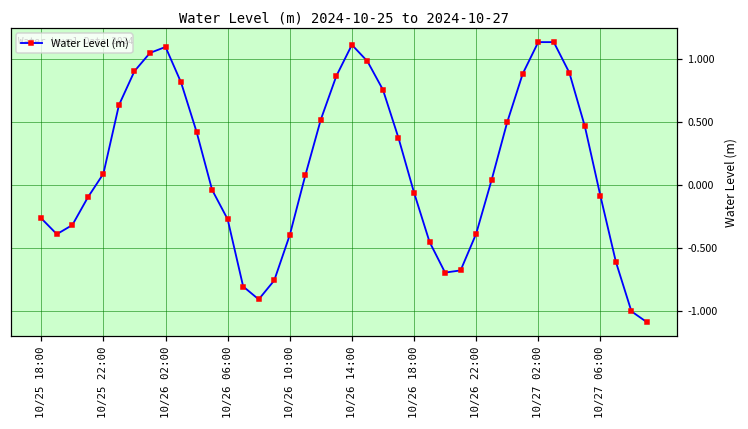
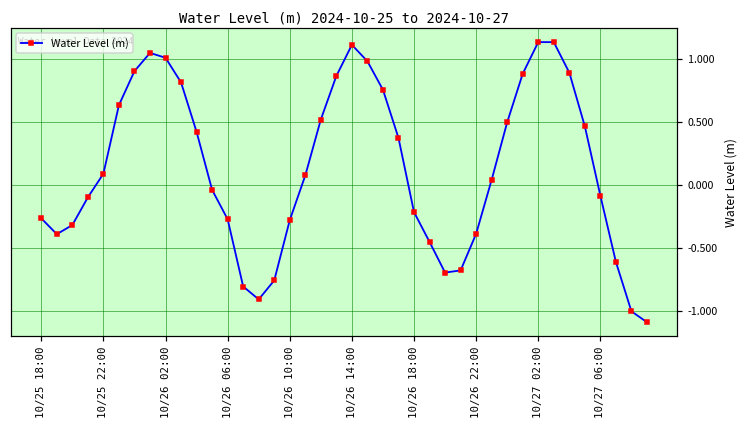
  {
    "10/25 18:00": -0.26,
    "10/25 22:00": 0.09,
-   "10/26 02:00": 1.10,
+   "10/26 02:00": 1.01,
    "10/26 06:00": -0.27,
-   "10/26 10:00": -0.40,
+   "10/26 10:00": -0.28,
    "10/26 14:00": 1.11,
-   "10/26 18:00": -0.06,
+   "10/26 18:00": -0.22,
    "10/26 22:00": -0.39,
    "10/27 02:00": 1.14,
    "10/27 06:00": -0.08
  }
